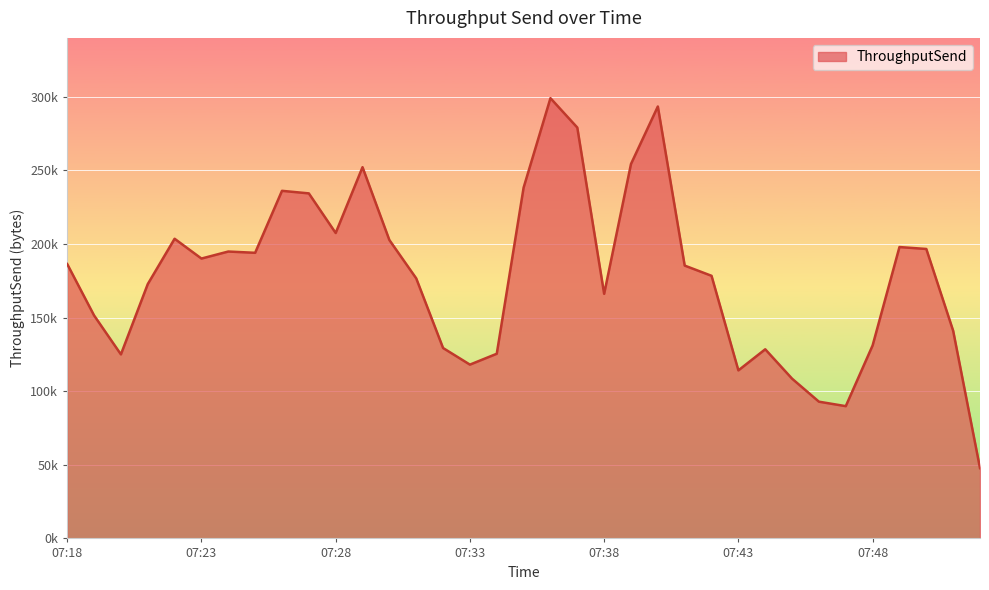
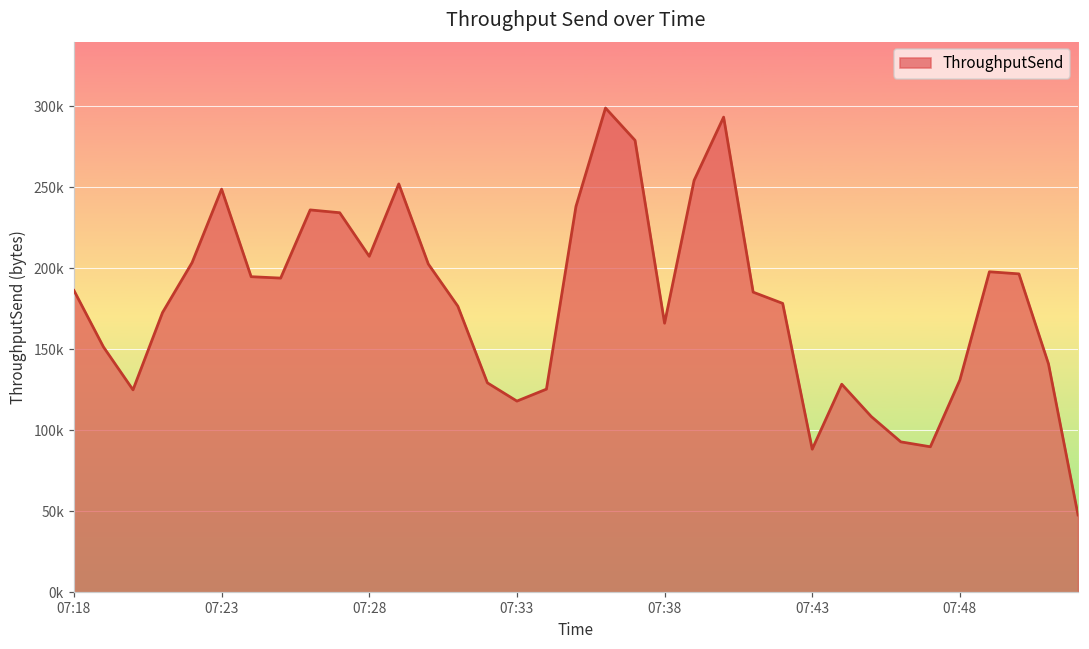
  {
    "07:18": 186000,
-   "07:23": 190000,
+   "07:23": 249000,
    "07:28": 207000,
    "07:33": 118000,
    "07:38": 166000,
-   "07:43": 114000,
+   "07:43": 88000,
    "07:48": 131000
  }
